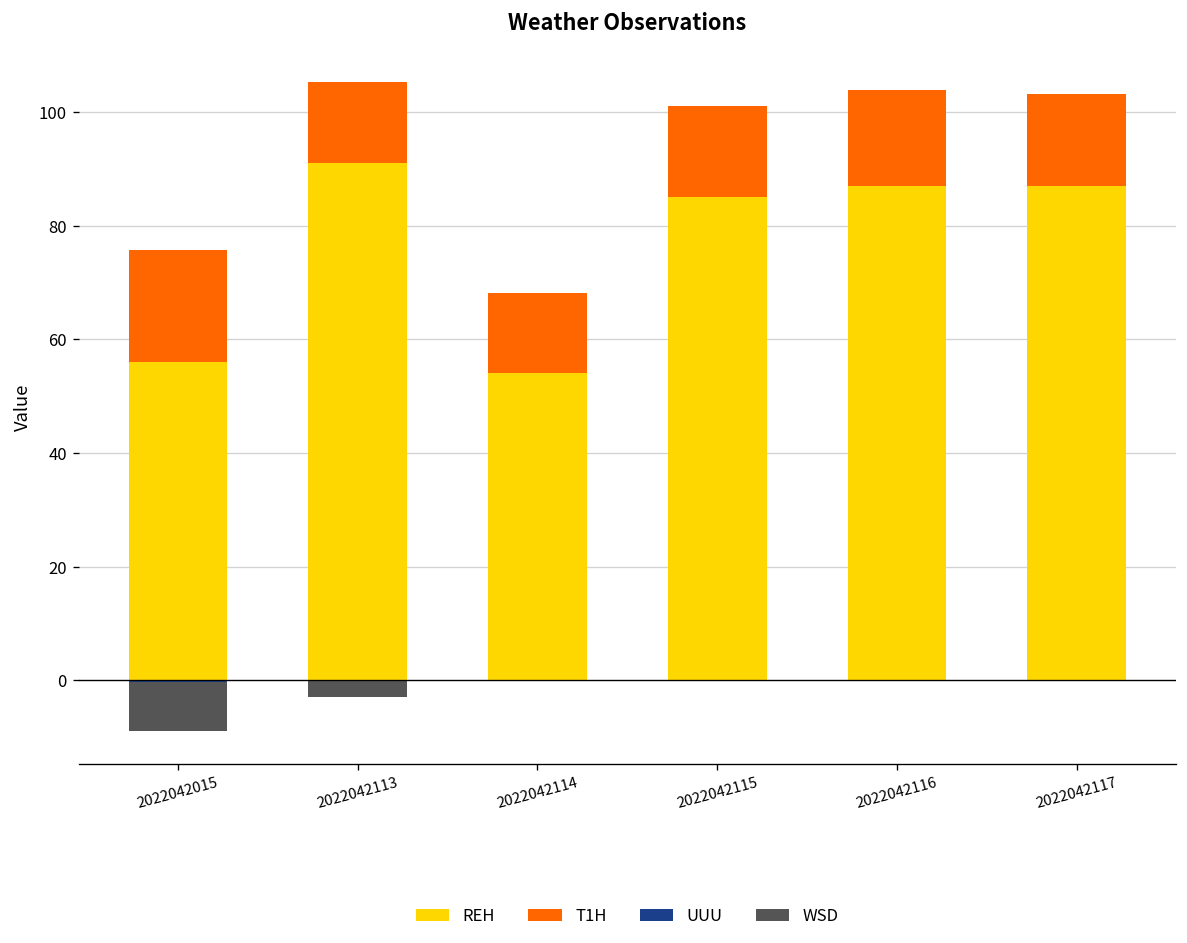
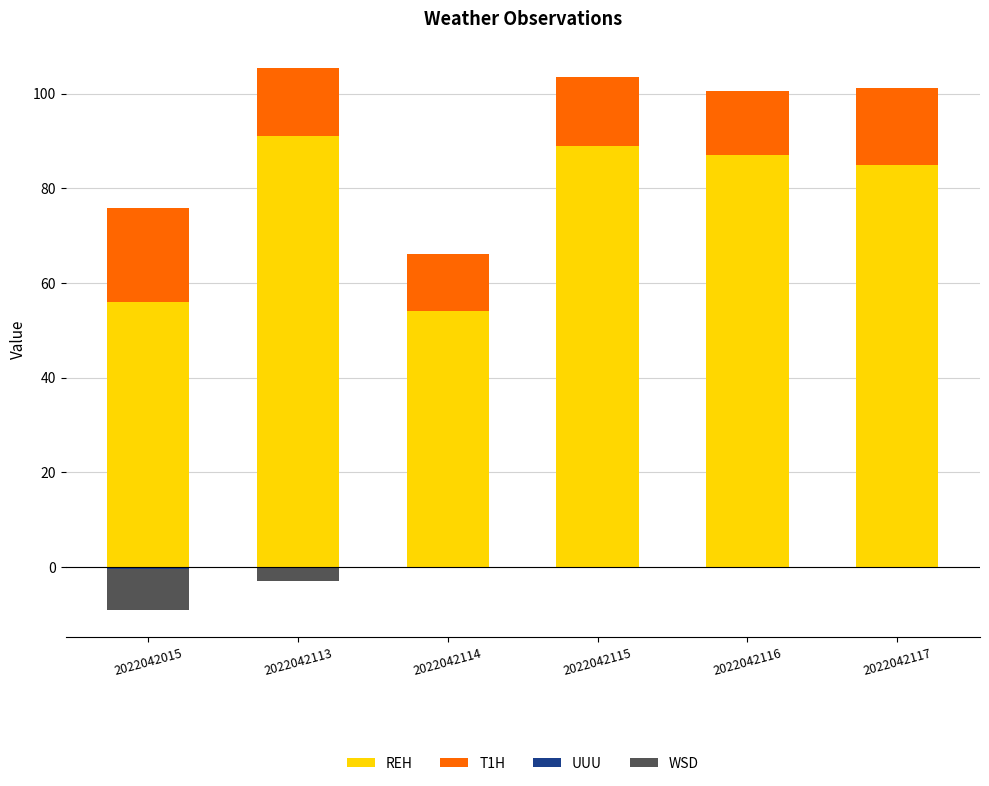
  {
    "REH": {
      "2022042015": 56,
      "2022042113": 91,
      "2022042114": 54,
-     "2022042115": 85,
+     "2022042115": 89,
      "2022042116": 87,
-     "2022042117": 87
+     "2022042117": 85
    },
    "T1H": {
      "2022042015": 20,
      "2022042113": 14,
-     "2022042114": 14,
-     "2022042115": 16,
-     "2022042116": 17,
+     "2022042114": 12,
+     "2022042115": 14,
+     "2022042116": 14,
      "2022042117": 16
    },
    "UUU": {
      "2022042114": 0,
      "2022042115": 0,
      "2022042116": 0,
      "2022042117": 0
    },
    "WSD": {
      "2022042015": -9,
      "2022042113": -3
    }
  }
